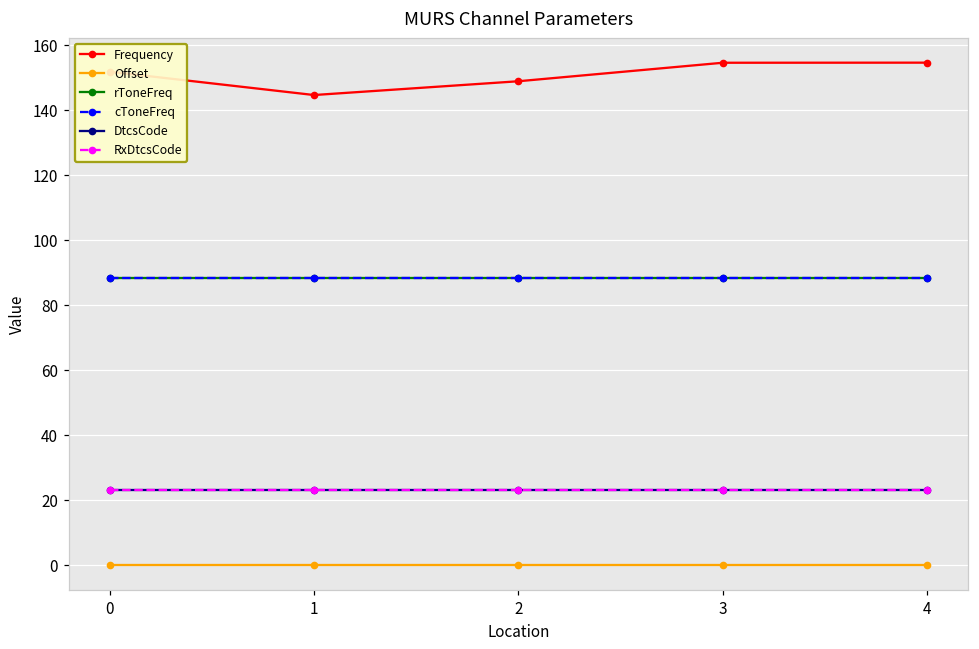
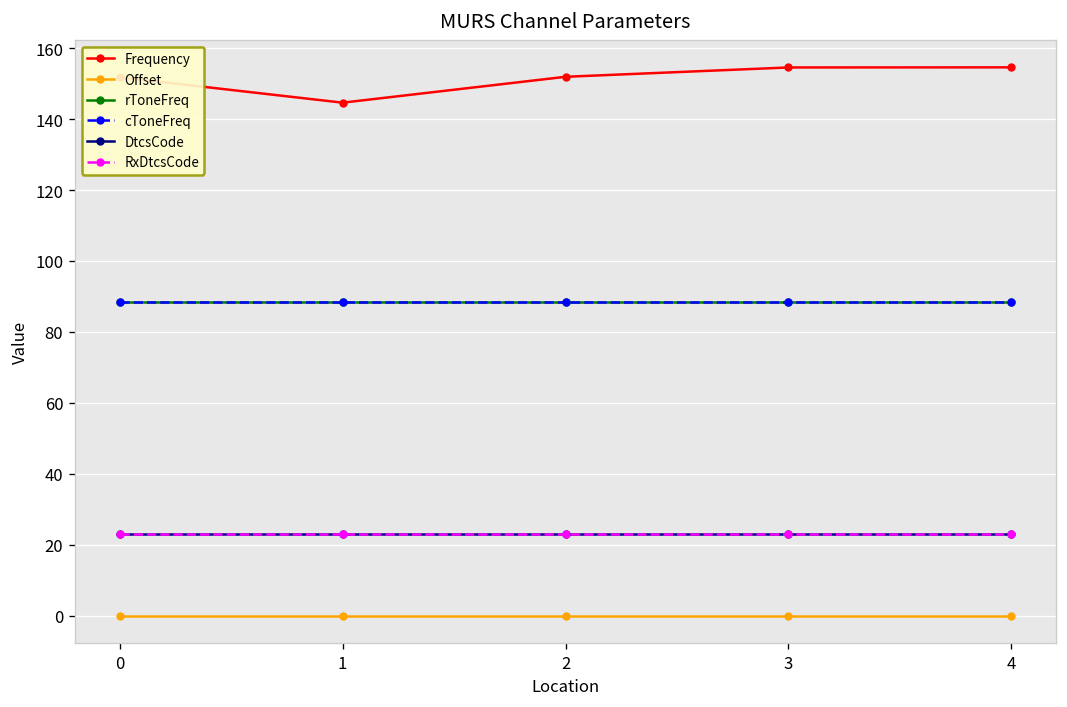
  {
    "Frequency": {
      "1": 145,
-     "2": 149,
+     "2": 152,
      "3": 155,
      "4": 155
    },
    "Offset": {
      "0": 0,
      "1": 0,
      "2": 0,
      "3": 0,
      "4": 0
    },
    "cToneFreq": {
      "0": 89,
      "1": 89,
      "2": 89,
      "3": 89,
      "4": 89
    },
    "RxDtcsCode": {
      "0": 23,
      "1": 23,
      "2": 23,
      "3": 23,
      "4": 23
    }
  }
